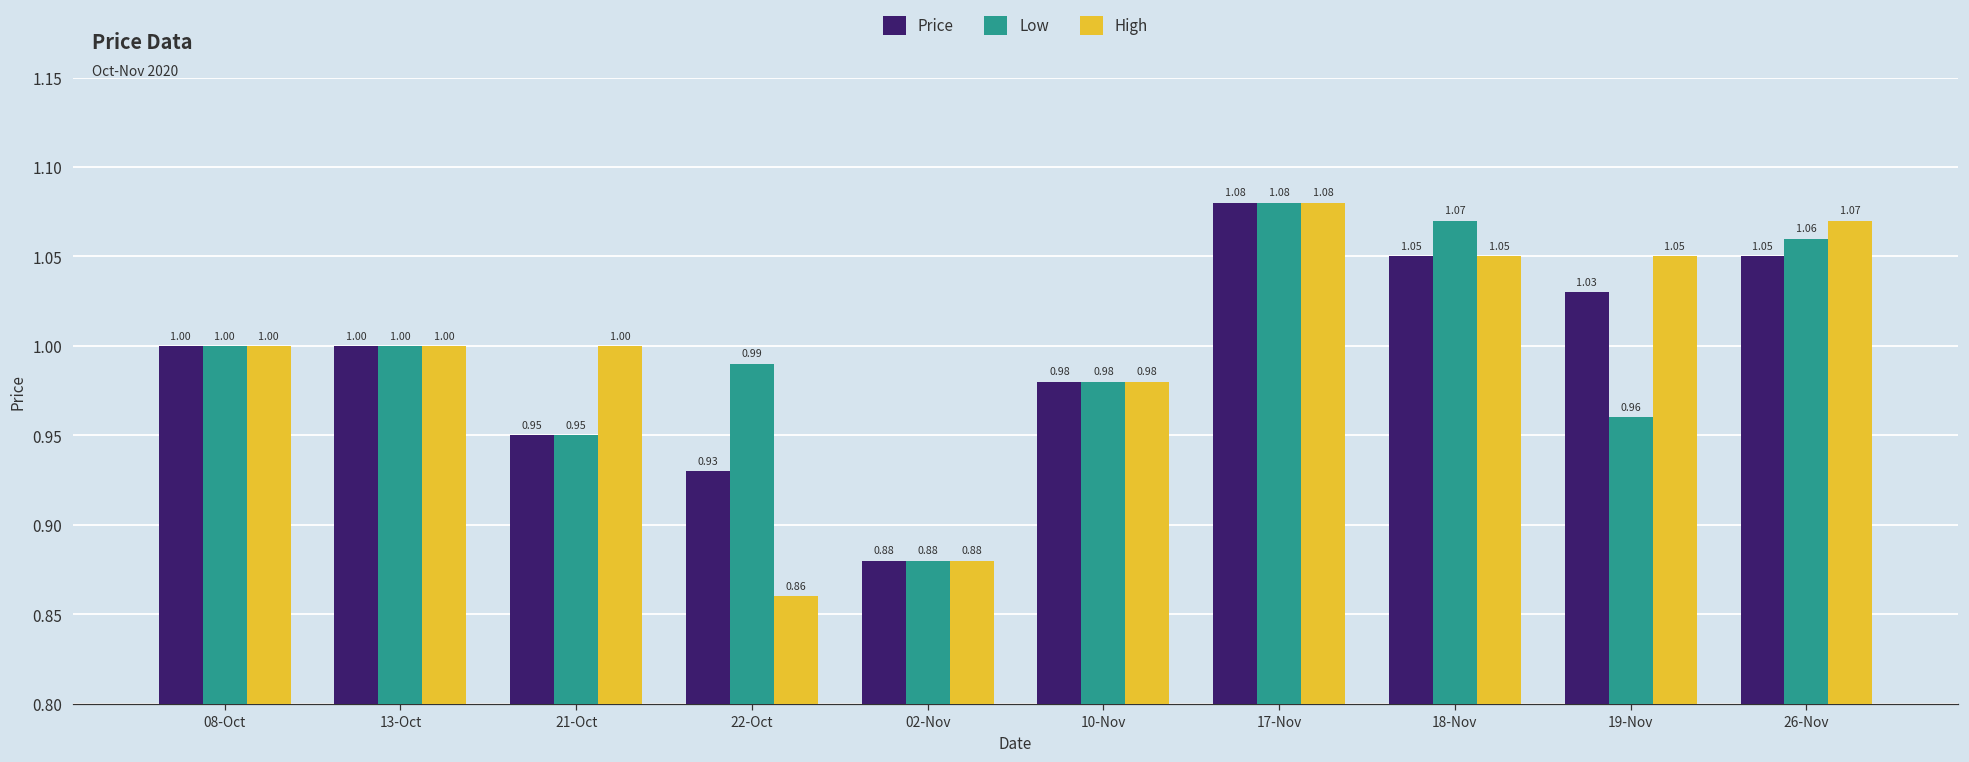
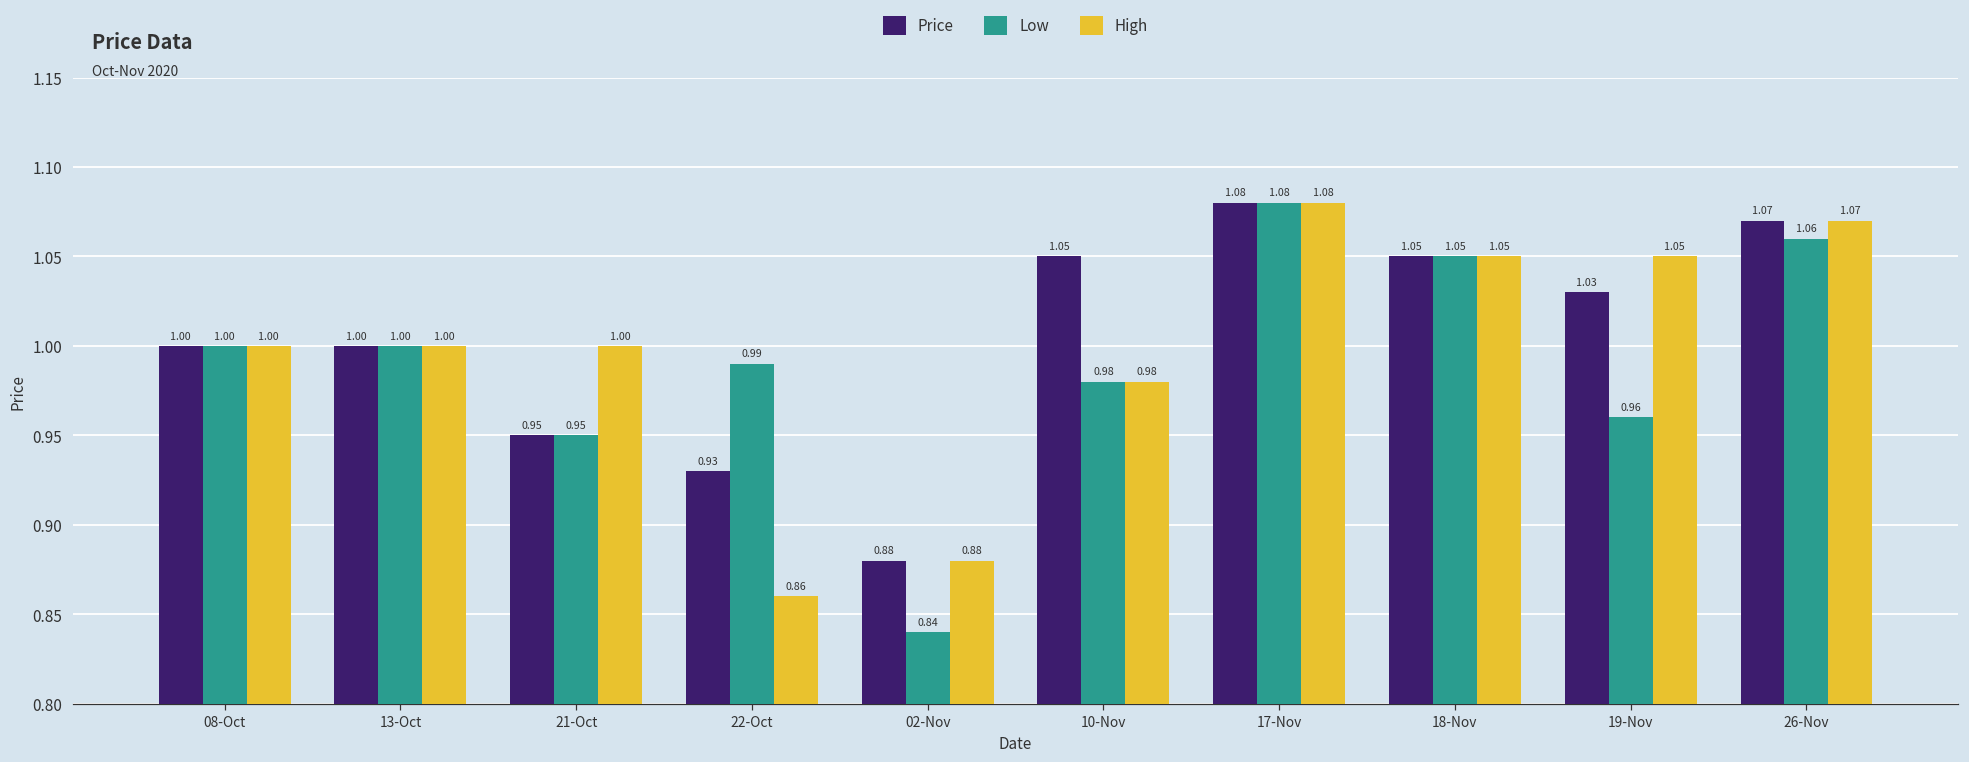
  {
    "Price": {
      "08-Oct": 1.00,
      "13-Oct": 1.00,
      "21-Oct": 0.95,
      "22-Oct": 0.93,
      "02-Nov": 0.88,
-     "10-Nov": 0.98,
+     "10-Nov": 1.05,
      "17-Nov": 1.08,
      "18-Nov": 1.05,
      "19-Nov": 1.03,
-     "26-Nov": 1.05
+     "26-Nov": 1.07
    },
    "Low": {
      "08-Oct": 1.00,
      "13-Oct": 1.00,
      "21-Oct": 0.95,
      "22-Oct": 0.99,
-     "02-Nov": 0.88,
+     "02-Nov": 0.84,
      "10-Nov": 0.98,
      "17-Nov": 1.08,
-     "18-Nov": 1.07,
+     "18-Nov": 1.05,
      "19-Nov": 0.96,
      "26-Nov": 1.06
    },
    "High": {
      "08-Oct": 1.00,
      "13-Oct": 1.00,
      "21-Oct": 1.00,
      "22-Oct": 0.86,
      "02-Nov": 0.88,
      "10-Nov": 0.98,
      "17-Nov": 1.08,
      "18-Nov": 1.05,
      "19-Nov": 1.05,
      "26-Nov": 1.07
    }
  }
